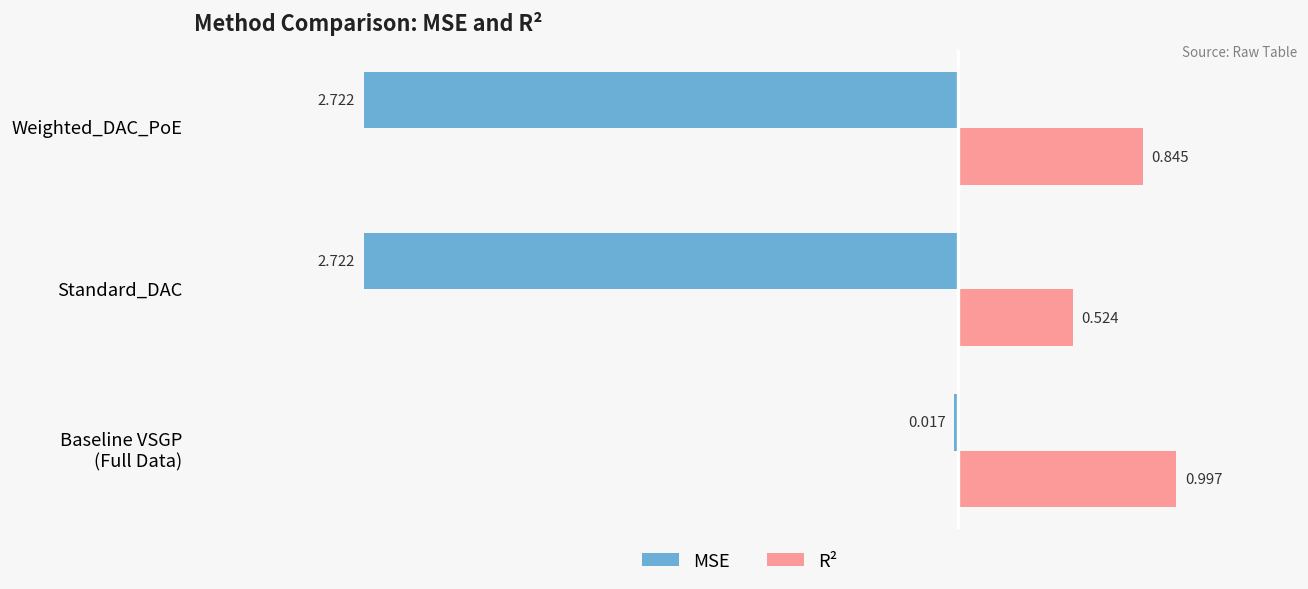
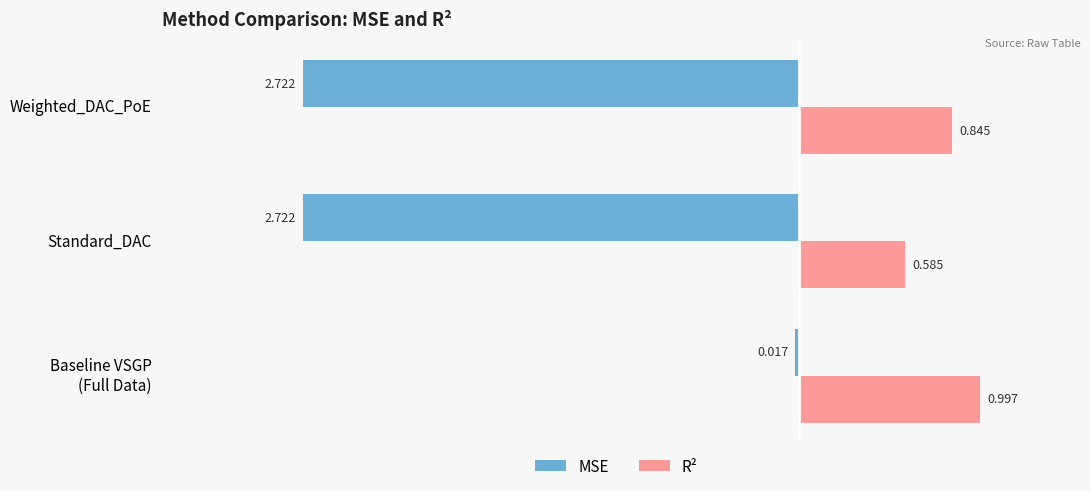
  {
    "R²": {
      "Weighted_DAC_PoE": 0.845,
-     "Standard_DAC": 0.524,
+     "Standard_DAC": 0.585,
      "Baseline VSGP (Full Data)": 0.997
    }
  }
